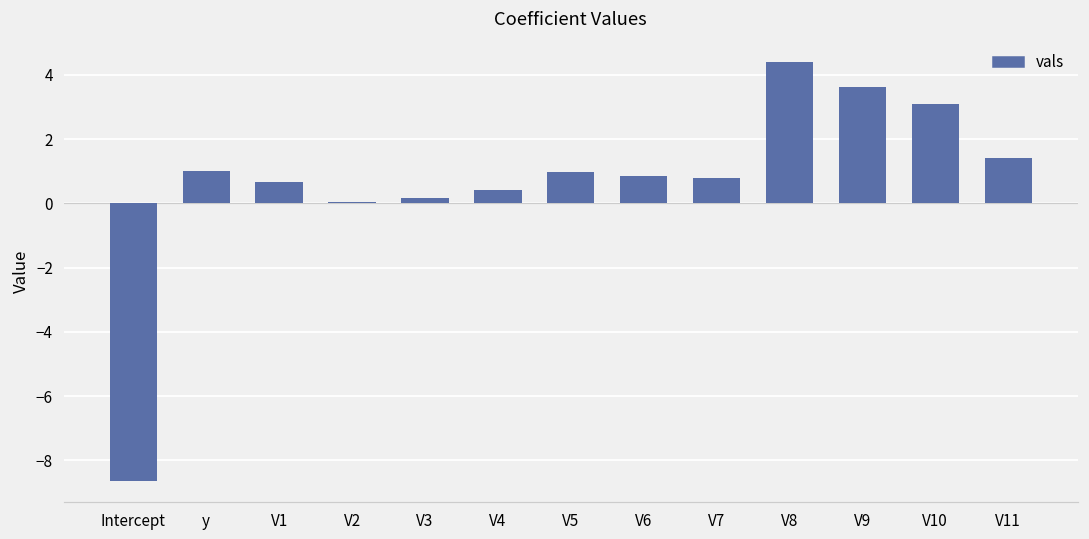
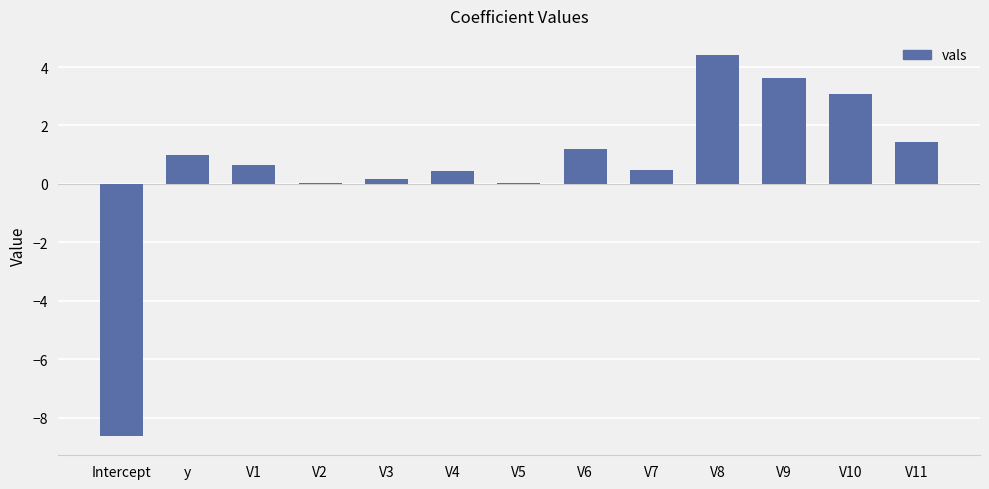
  {
    "Intercept": -8.6,
    "y": 1.0,
    "V1": 0.7,
    "V3": 0.2,
    "V4": 0.4,
-   "V5": 1.0,
-   "V6": 0.8,
-   "V7": 0.8,
+   "V5": 0.0,
+   "V6": 1.2,
+   "V7": 0.5,
    "V8": 4.4,
    "V9": 3.6,
    "V10": 3.1,
    "V11": 1.4
  }
